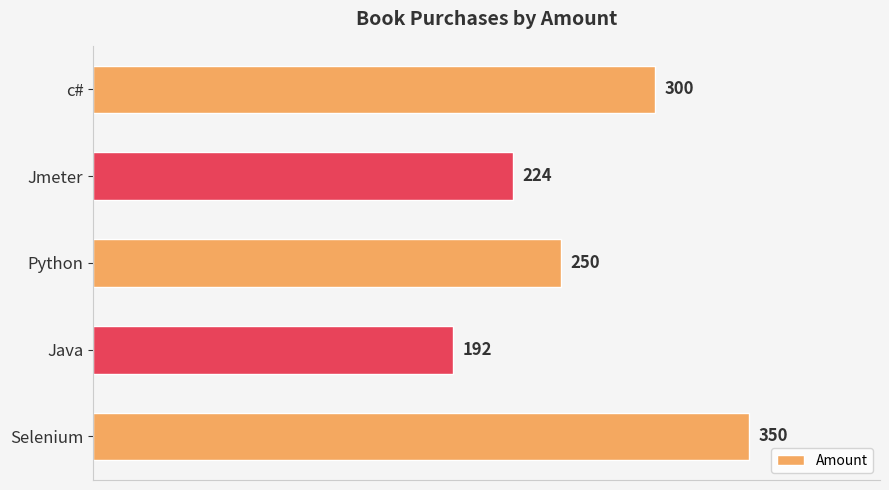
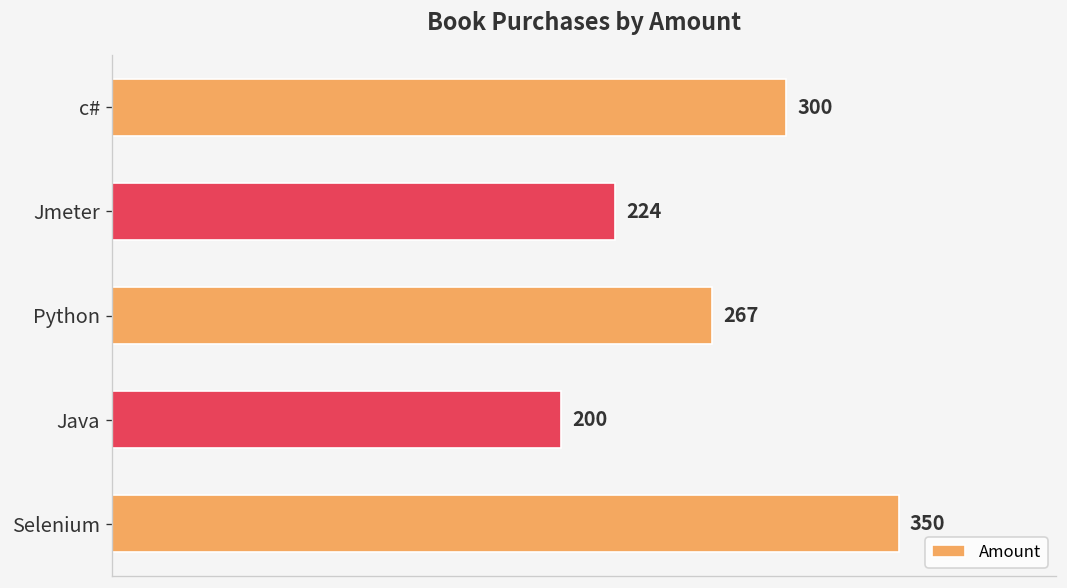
  {
    "c#": 300,
    "Jmeter": 224,
-   "Python": 250,
-   "Java": 192,
+   "Python": 267,
+   "Java": 200,
    "Selenium": 350
  }
